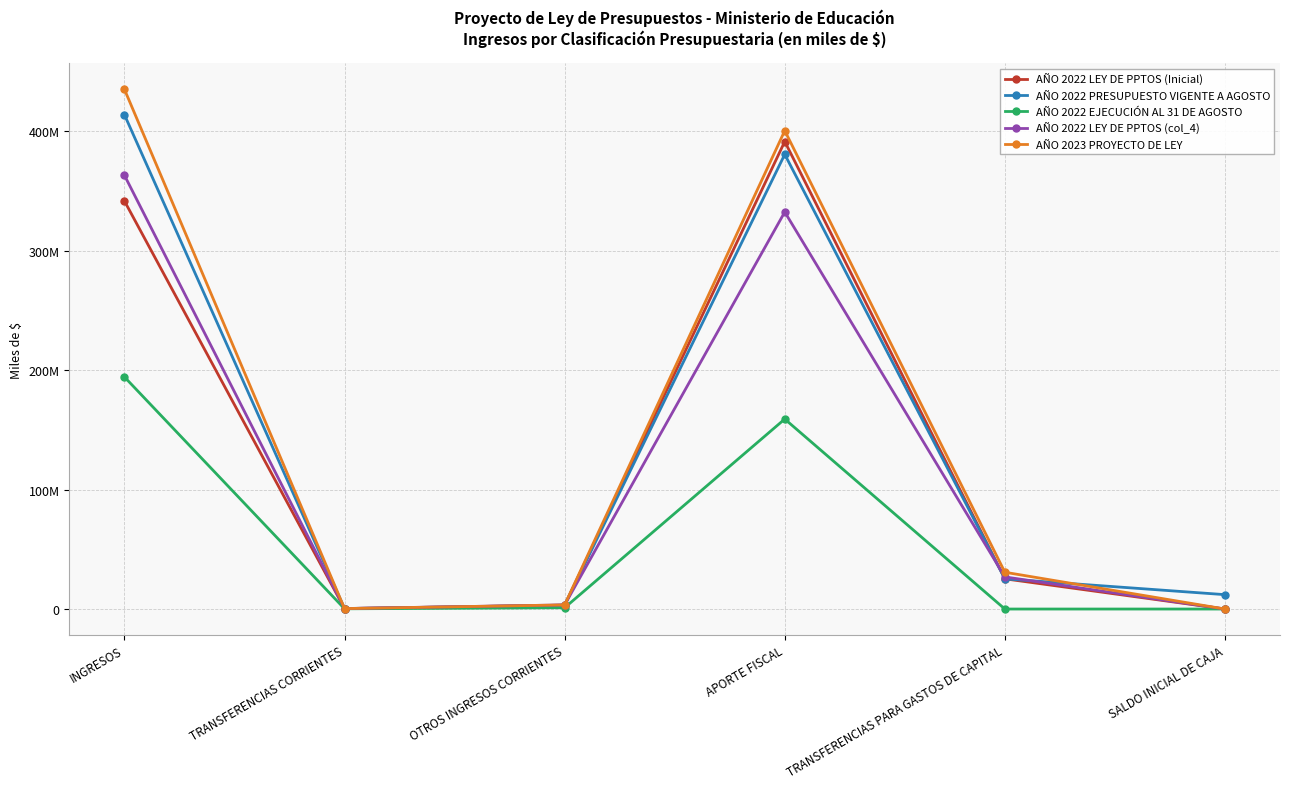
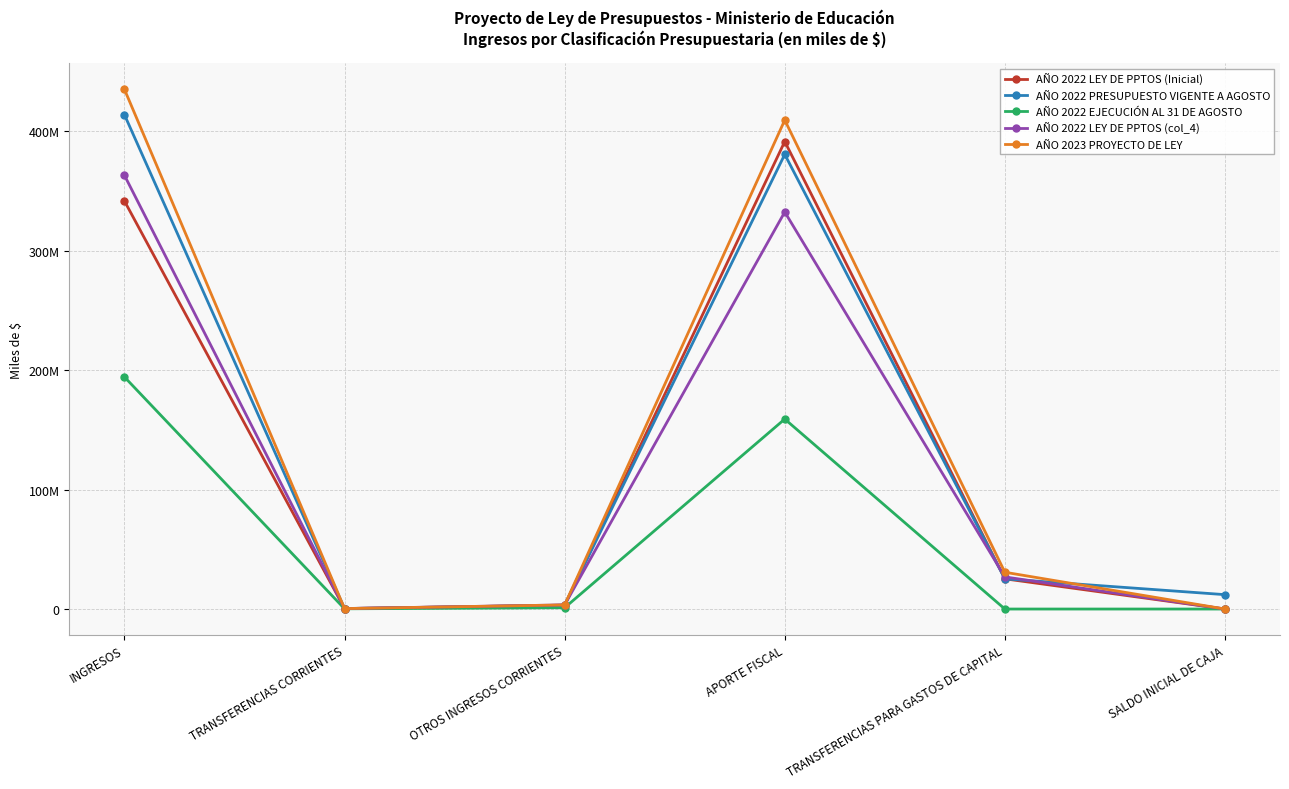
  {
    "AÑO 2022 LEY DE PPTOS (Inicial)": {
      "INGRESOS": 342000000,
      "APORTE FISCAL": 392000000
    },
    "AÑO 2022 PRESUPUESTO VIGENTE A AGOSTO": {
      "INGRESOS": 414000000,
      "APORTE FISCAL": 381000000,
      "SALDO INICIAL DE CAJA": 12000000
    },
    "AÑO 2022 EJECUCIÓN AL 31 DE AGOSTO": {
      "INGRESOS": 194000000,
      "APORTE FISCAL": 159000000,
      "TRANSFERENCIAS PARA GASTOS DE CAPITAL": 0
    },
    "AÑO 2022 LEY DE PPTOS (col_4)": {
      "INGRESOS": 363000000,
      "APORTE FISCAL": 333000000
    },
    "AÑO 2023 PROYECTO DE LEY": {
      "INGRESOS": 435000000,
-     "APORTE FISCAL": 401000000,
+     "APORTE FISCAL": 409000000,
      "TRANSFERENCIAS PARA GASTOS DE CAPITAL": 31000000
    }
  }
